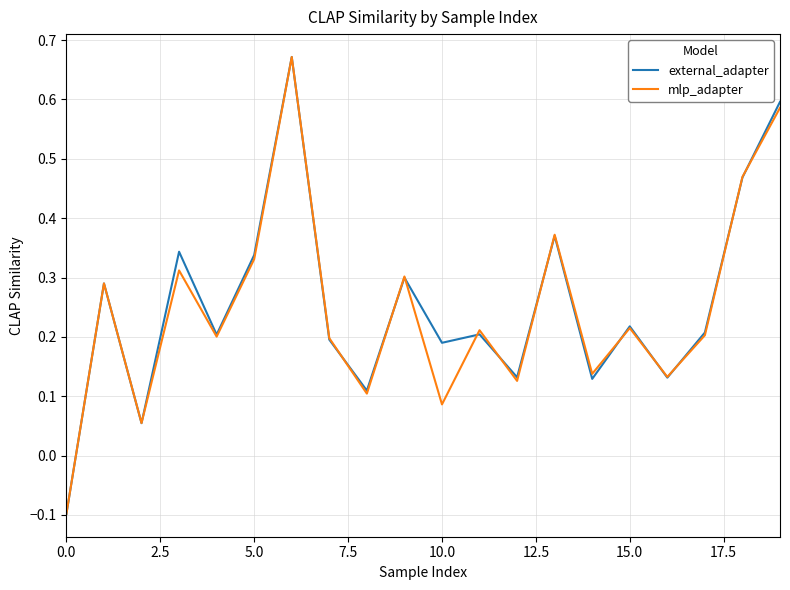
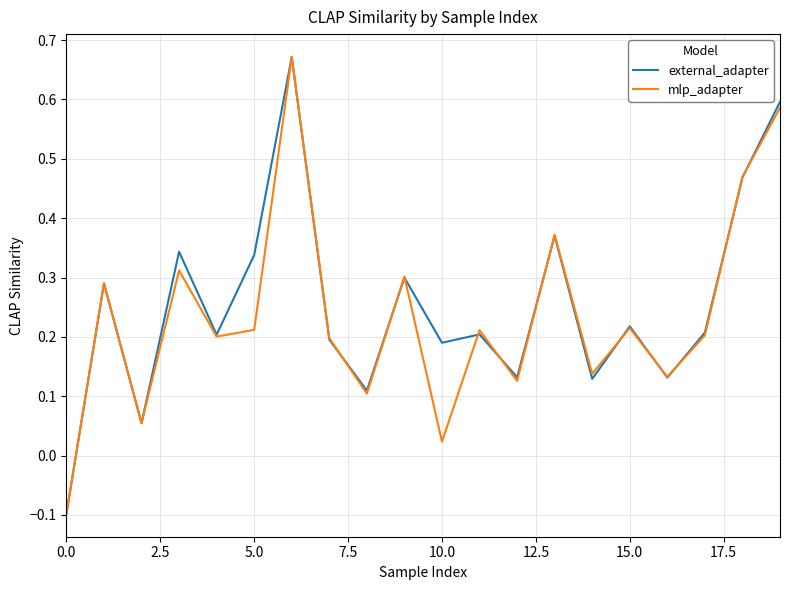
  {
    "external_adapter": {
      "5.0": 0.34,
      "10.0": 0.19
    },
    "mlp_adapter": {
-     "5.0": 0.33,
-     "10.0": 0.09
+     "5.0": 0.21,
+     "10.0": 0.02
    }
  }
